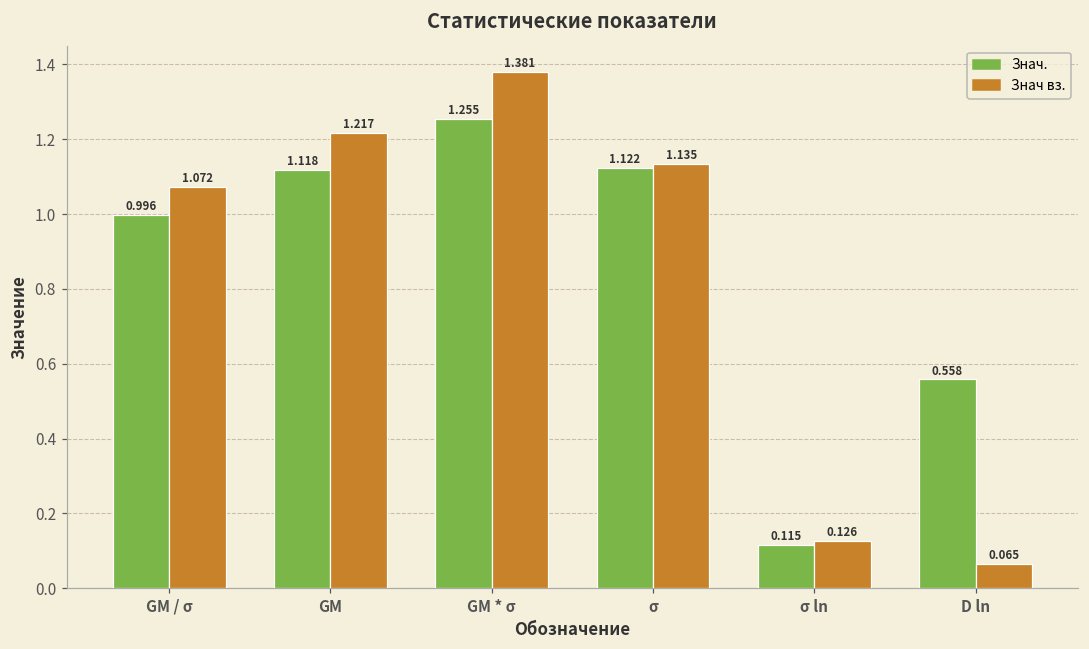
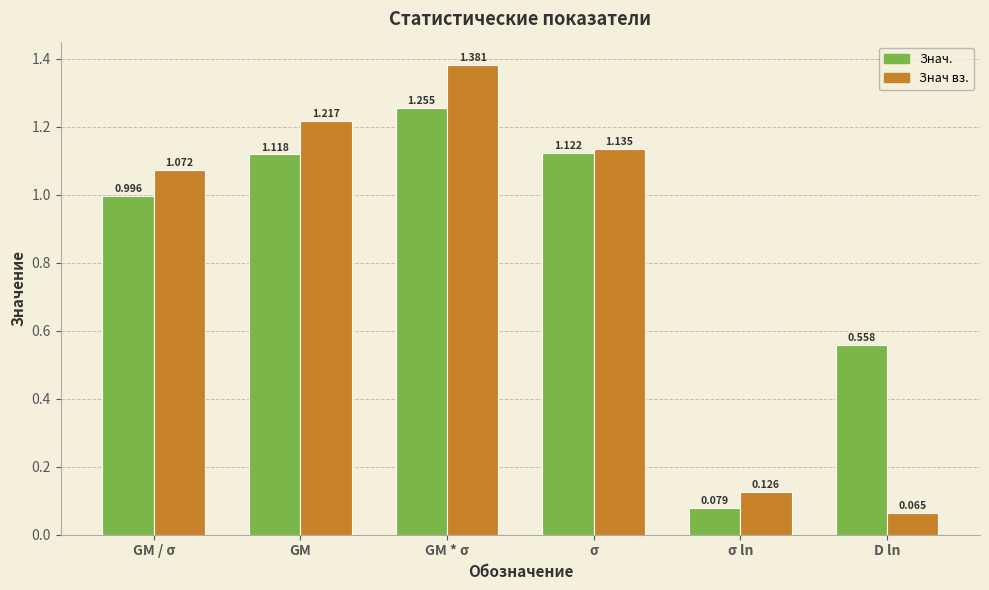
  {
    "Знач.": {
      "GM / σ": 0.996,
      "GM": 1.118,
      "GM * σ": 1.255,
      "σ": 1.122,
-     "σ ln": 0.115,
+     "σ ln": 0.079,
      "D ln": 0.558
    },
    "Знач вз.": {
      "GM / σ": 1.072,
      "GM": 1.217,
      "GM * σ": 1.381,
      "σ": 1.135,
      "σ ln": 0.126,
      "D ln": 0.065
    }
  }
